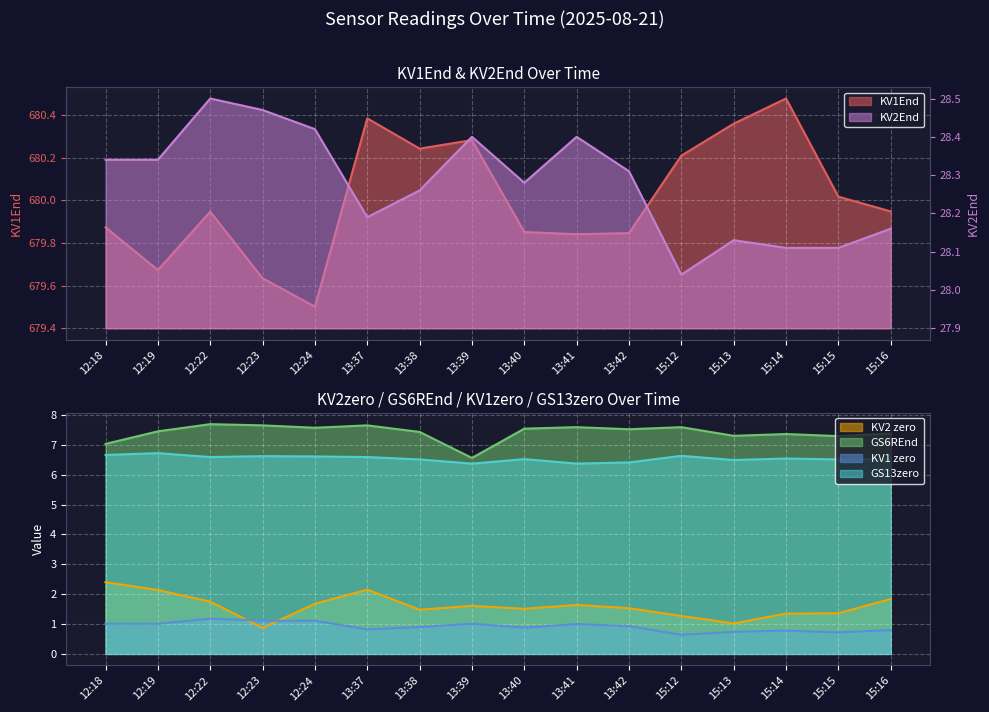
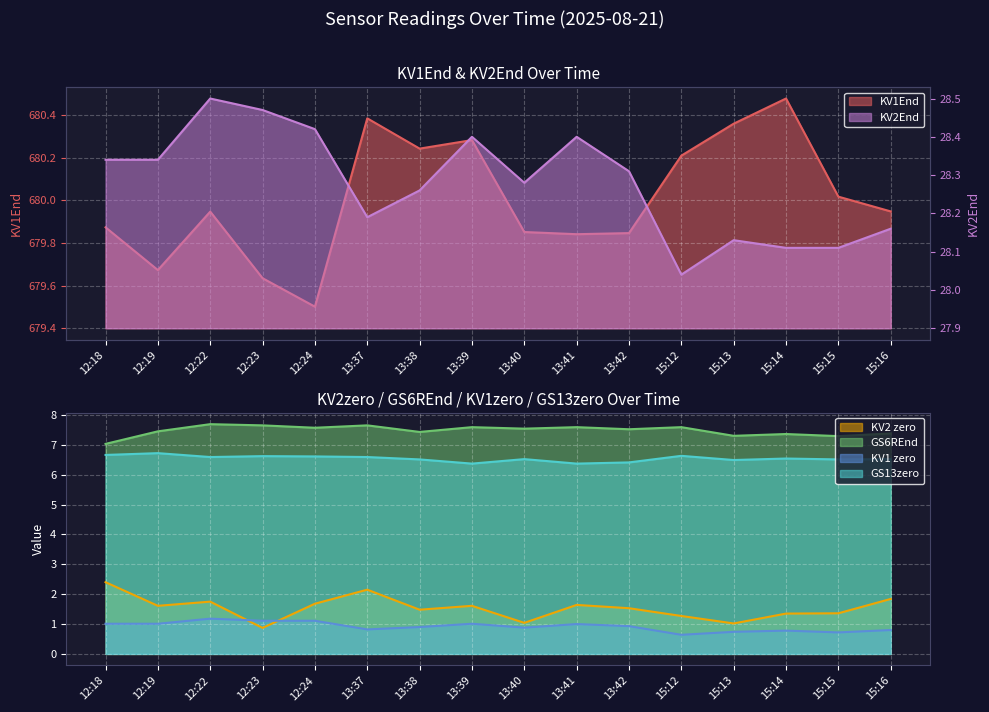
  {
    "KV2zero / GS6REnd / KV1zero / GS13zero Over Time": {
      "KV2 zero": {
        "12:18": 2.4,
-       "12:19": 2.1,
+       "12:19": 1.6,
        "12:22": 1.8,
        "12:23": 0.9,
        "12:24": 1.7,
        "13:37": 2.2,
        "13:38": 1.5,
        "13:39": 1.6,
-       "13:40": 1.5,
+       "13:40": 1.0,
        "13:41": 1.6,
        "13:42": 1.5,
        "15:12": 1.3,
        "15:13": 1.0,
        "15:14": 1.4,
        "15:15": 1.4,
        "15:16": 1.8
      },
      "GS6REnd": {
        "12:18": 7.0,
        "12:19": 7.5,
        "12:22": 7.7,
        "12:23": 7.7,
        "12:24": 7.6,
        "13:37": 7.7,
        "13:38": 7.4,
-       "13:39": 6.6,
+       "13:39": 7.6,
        "13:40": 7.5,
        "13:41": 7.6,
        "13:42": 7.5,
        "15:12": 7.6,
        "15:13": 7.3,
        "15:14": 7.4
      }
    }
  }
